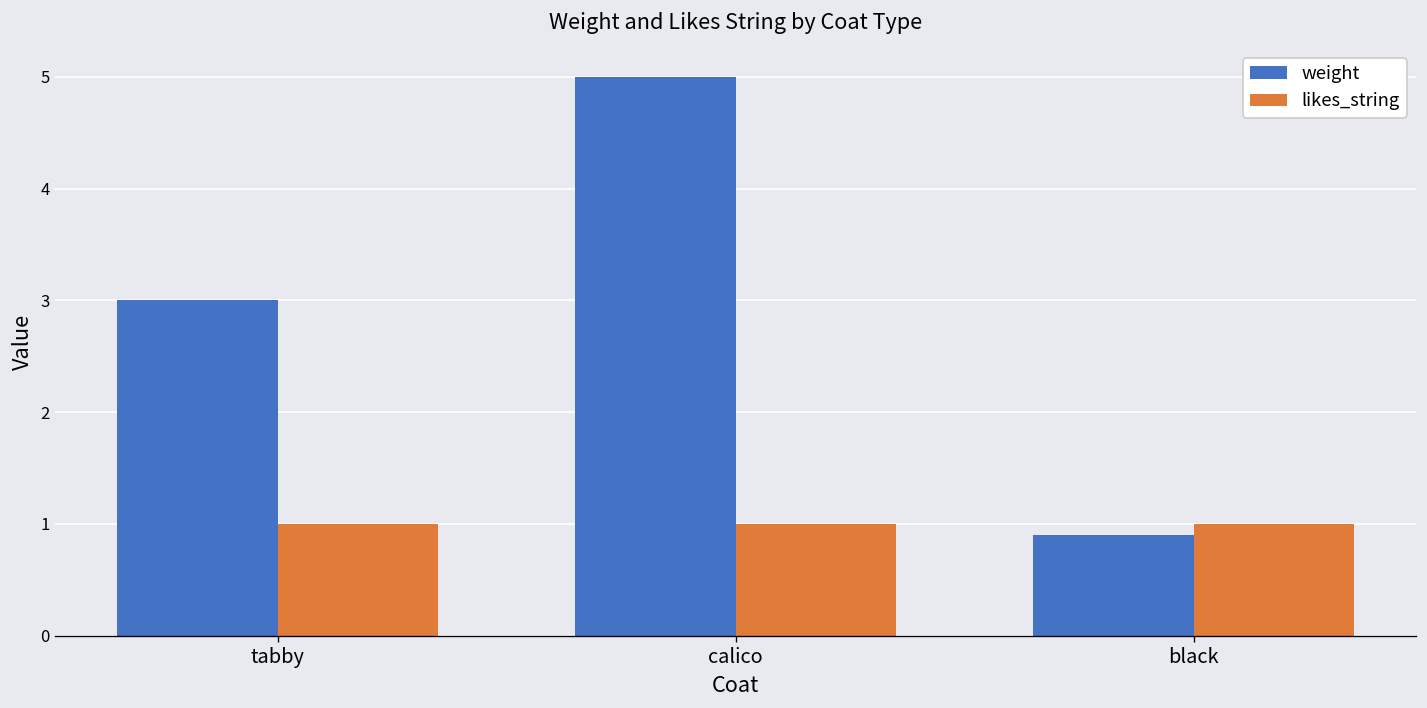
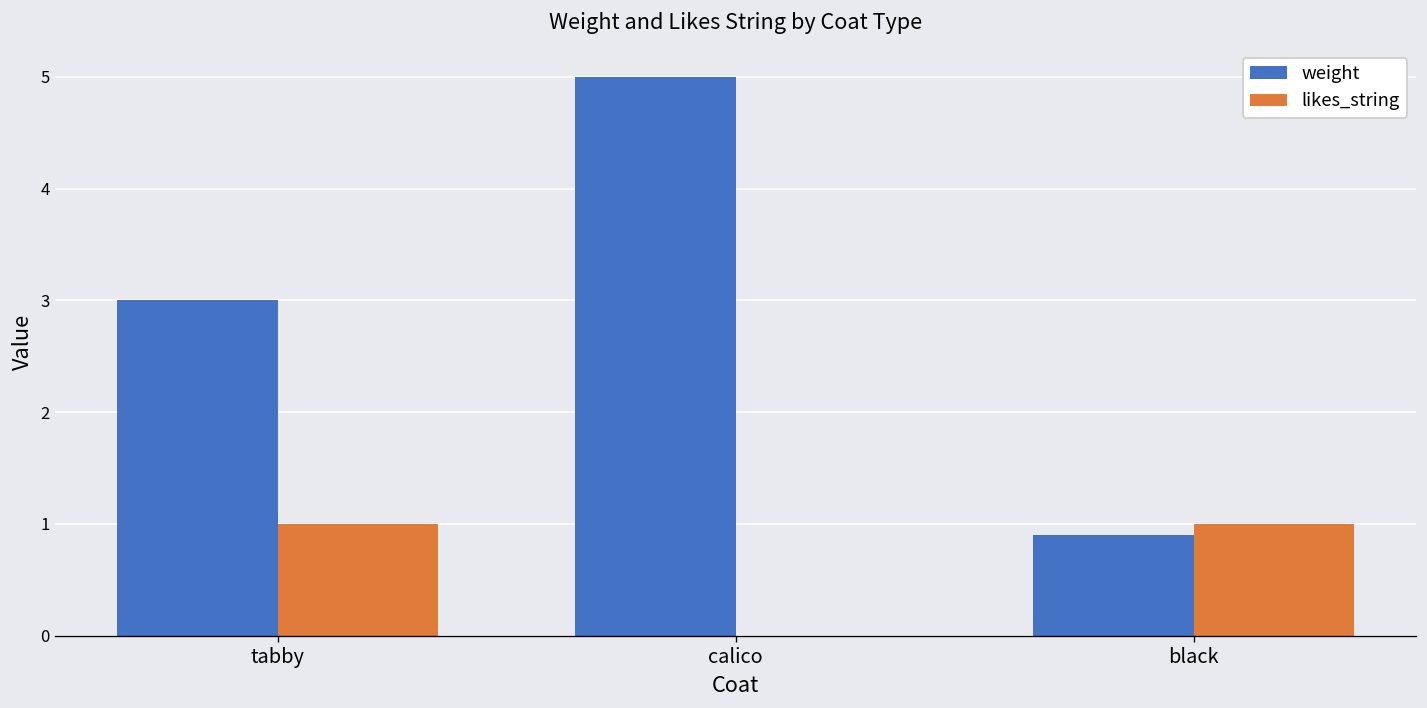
  {
    "weight": {
      "tabby": 3,
      "calico": 5,
      "black": 0.9
    },
    "likes_string": {
      "tabby": 1,
-     "calico": 1,
+     "calico": 0,
      "black": 1
    }
  }
